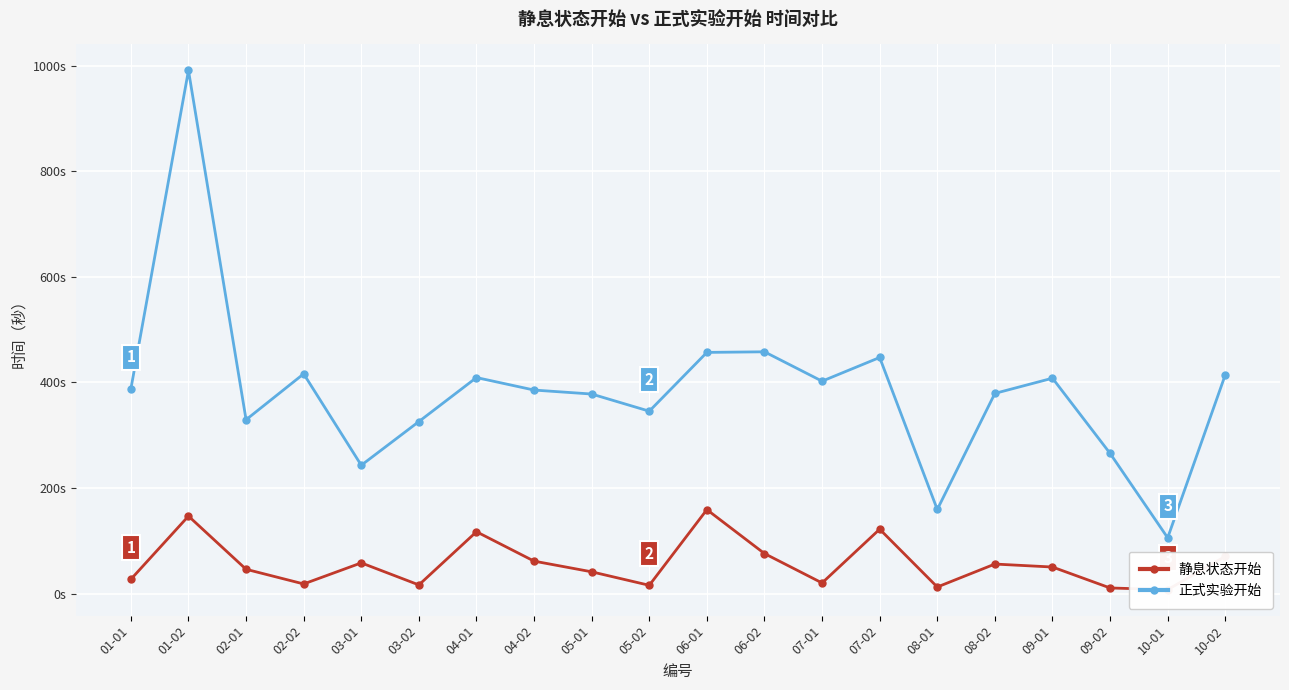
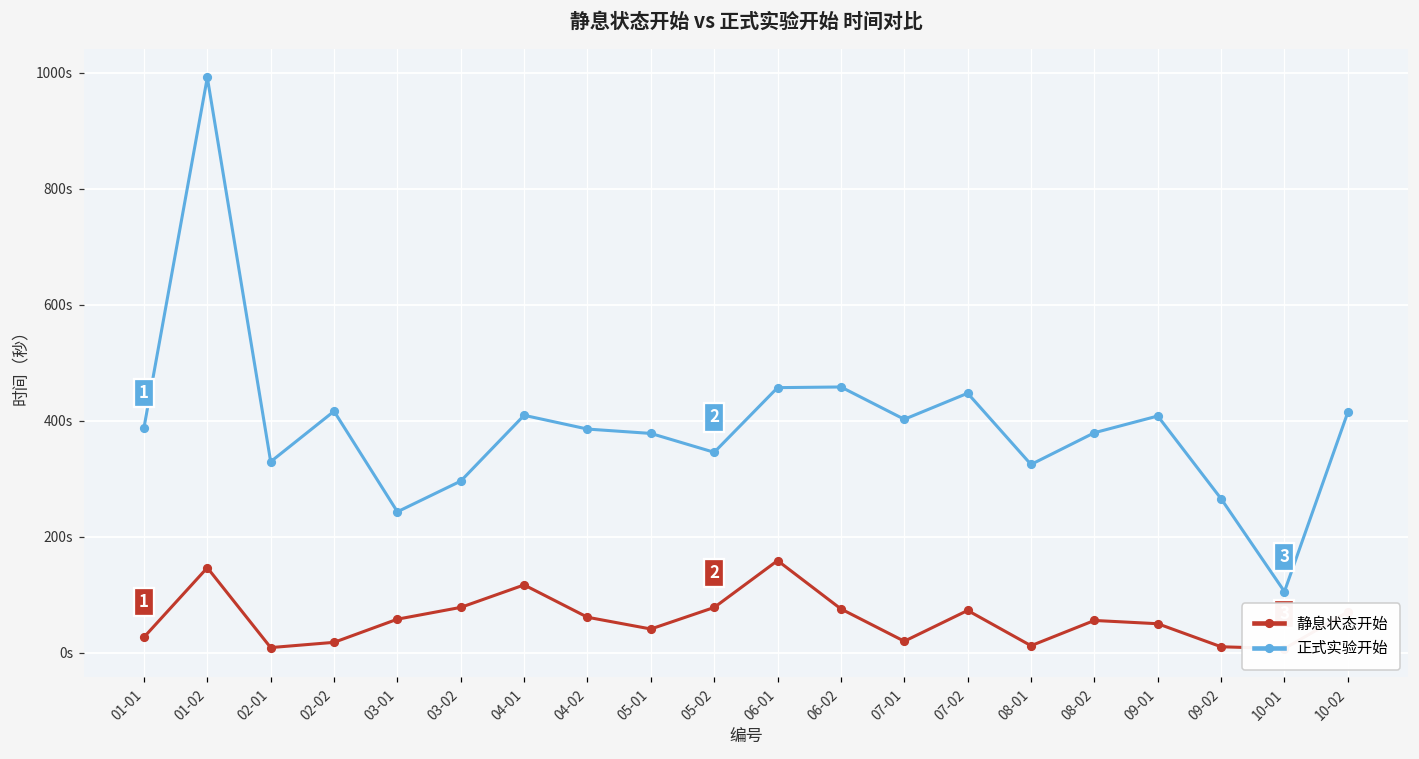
  {
    "静息状态开始": {
      "01-02": "150s",
-     "02-01": "50s",
+     "02-01": "10s",
      "02-02": "20s",
      "03-01": "60s",
-     "03-02": "20s",
+     "03-02": "80s",
      "04-01": "120s",
      "04-02": "60s",
      "05-01": "40s",
-     "05-02": "20s",
+     "05-02": "80s",
      "06-01": "160s",
      "06-02": "80s",
      "07-01": "20s",
-     "07-02": "120s",
+     "07-02": "70s",
      "08-01": "10s",
      "08-02": "60s",
      "09-01": "50s",
      "09-02": "10s"
    },
    "正式实验开始": {
      "01-02": "990s",
      "02-01": "330s",
      "02-02": "420s",
      "03-01": "240s",
-     "03-02": "330s",
+     "03-02": "300s",
      "04-01": "410s",
      "04-02": "390s",
      "05-01": "380s",
      "06-01": "460s",
      "06-02": "460s",
      "07-01": "400s",
      "07-02": "450s",
-     "08-01": "160s",
+     "08-01": "320s",
      "08-02": "380s",
      "09-01": "410s",
      "09-02": "270s",
      "10-02": "410s"
    }
  }
